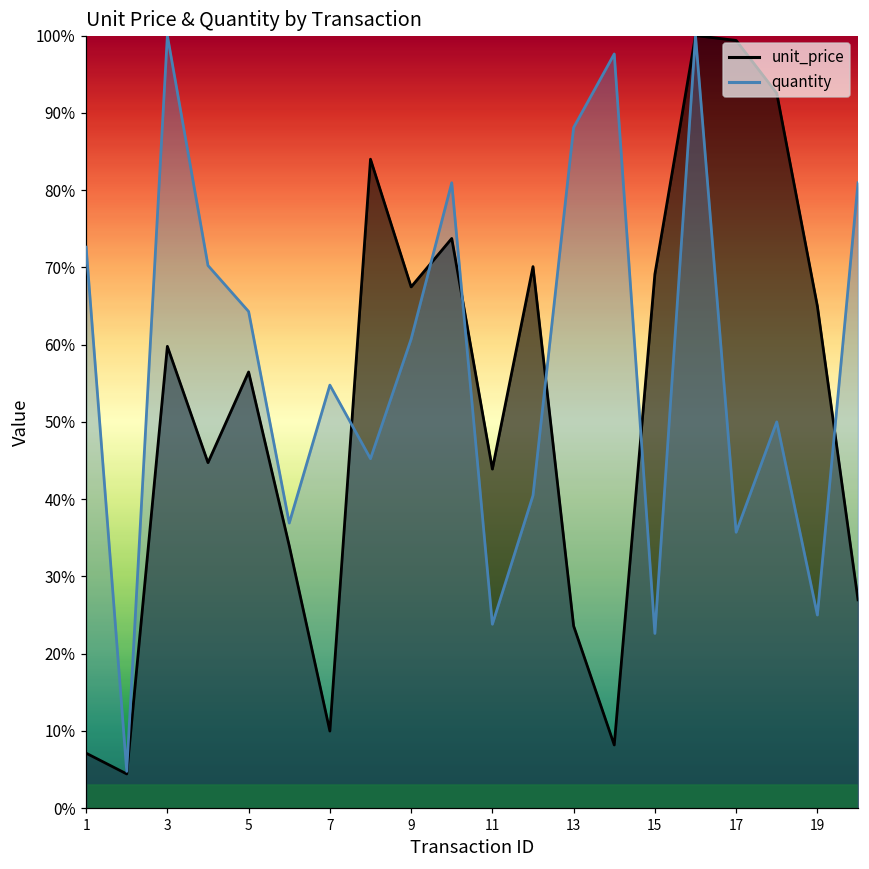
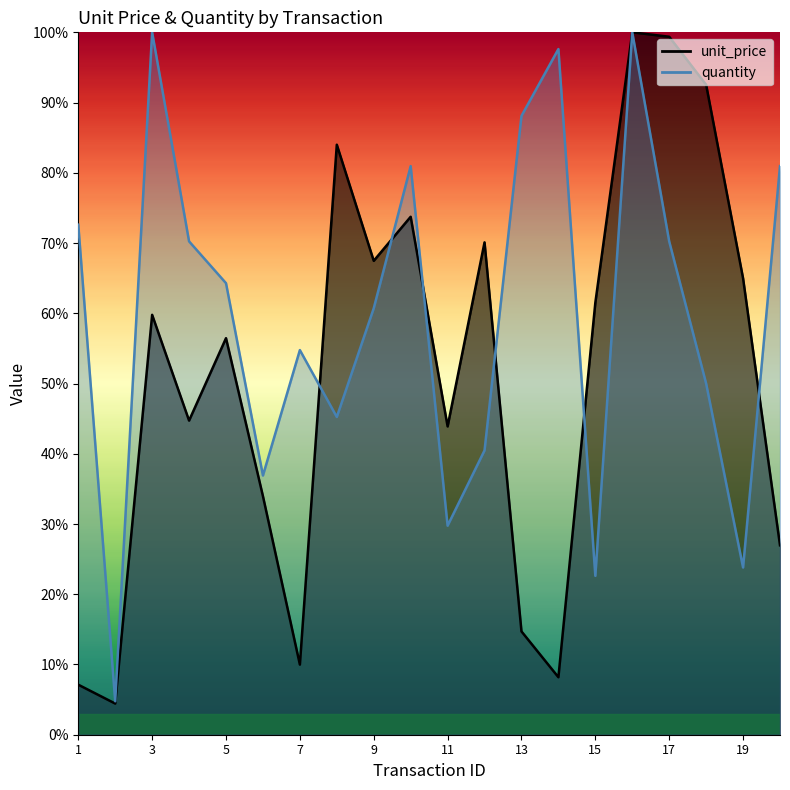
  {
    "unit_price": {
      "1": "7%",
      "3": "60%",
      "5": "56%",
      "7": "10%",
      "9": "67%",
      "11": "44%",
-     "13": "24%",
-     "15": "69%",
+     "13": "15%",
+     "15": "62%",
      "17": "99%",
      "19": "65%"
    },
    "quantity": {
      "1": "73%",
      "3": "100%",
      "5": "64%",
      "7": "55%",
      "9": "61%",
-     "11": "24%",
+     "11": "30%",
      "13": "88%",
      "15": "23%",
-     "17": "36%",
-     "19": "25%"
+     "17": "70%",
+     "19": "24%"
    }
  }
